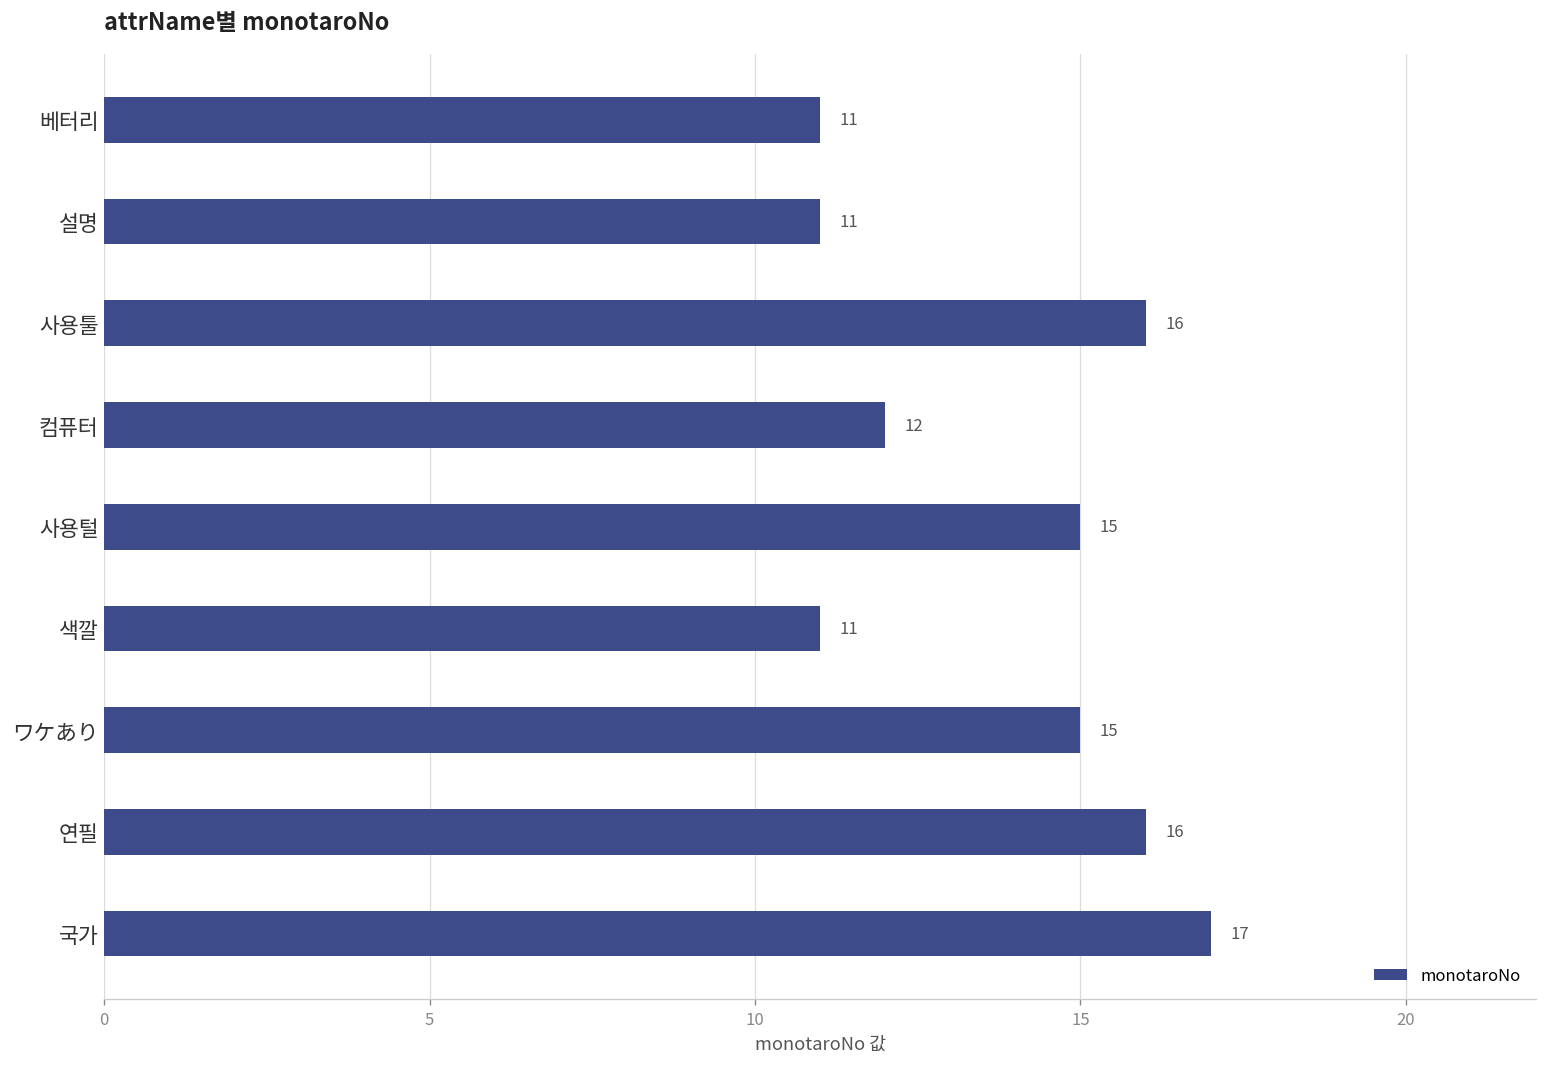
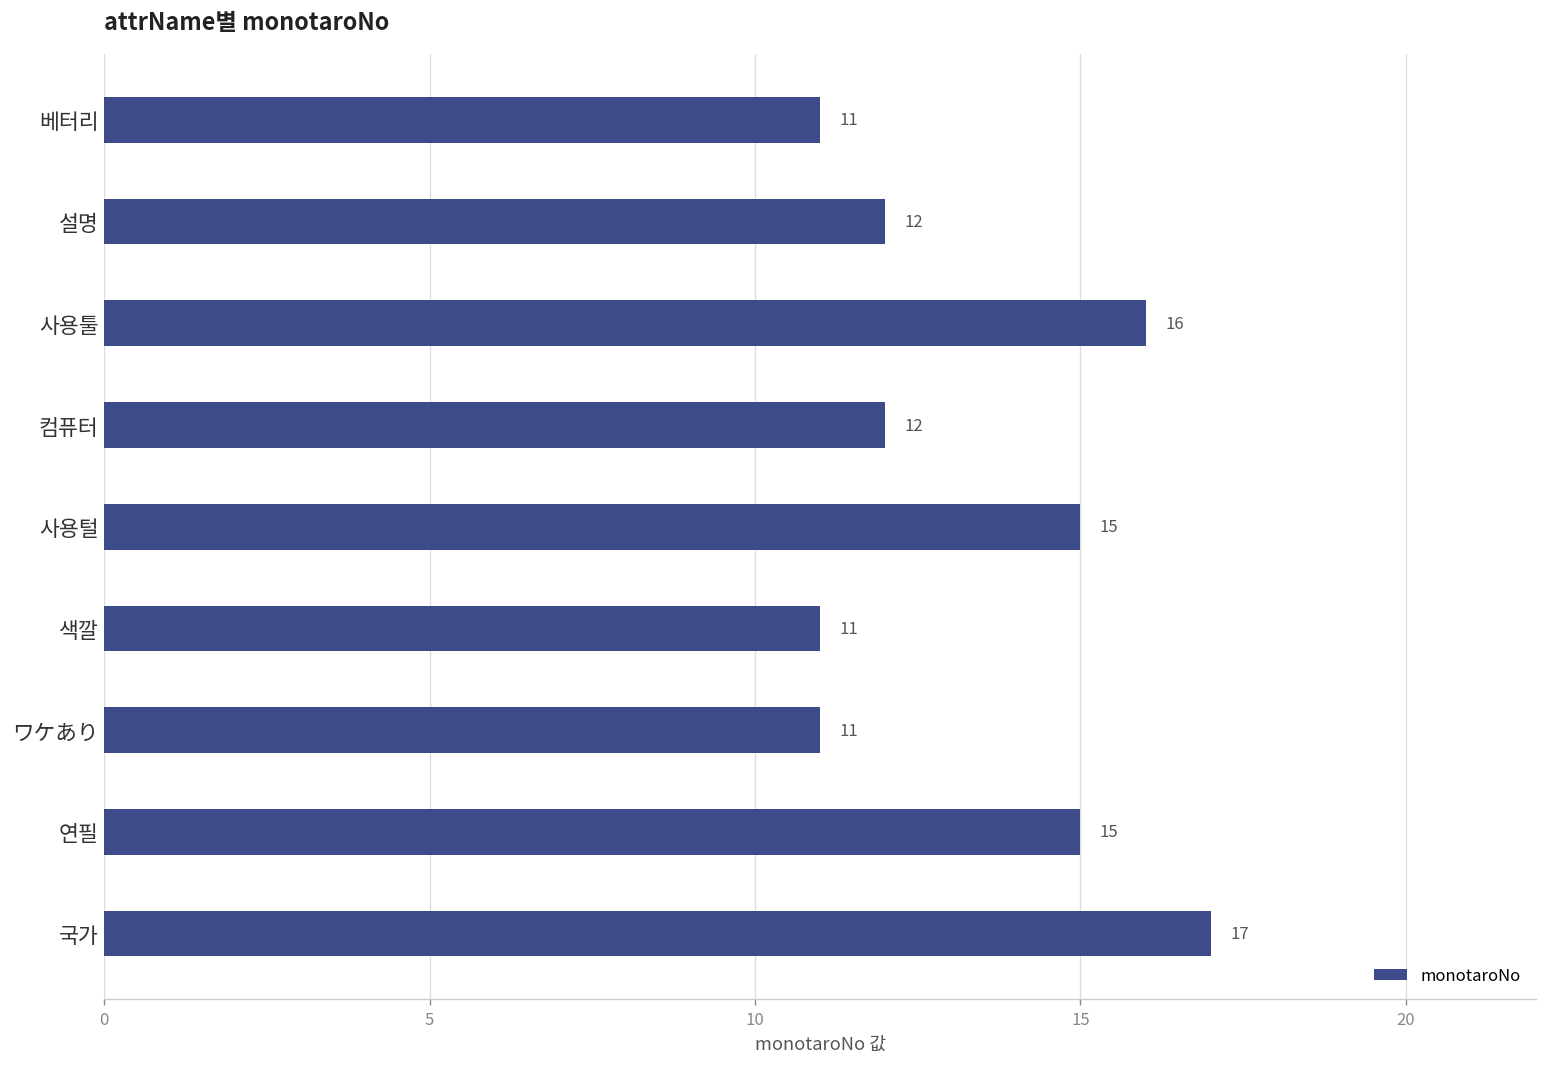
  {
    "베터리": 11,
-   "설명": 11,
+   "설명": 12,
    "사용툴": 16,
    "컴퓨터": 12,
    "사용털": 15,
    "색깔": 11,
-   "ワケあり": 15,
-   "연필": 16,
+   "ワケあり": 11,
+   "연필": 15,
    "국가": 17
  }
